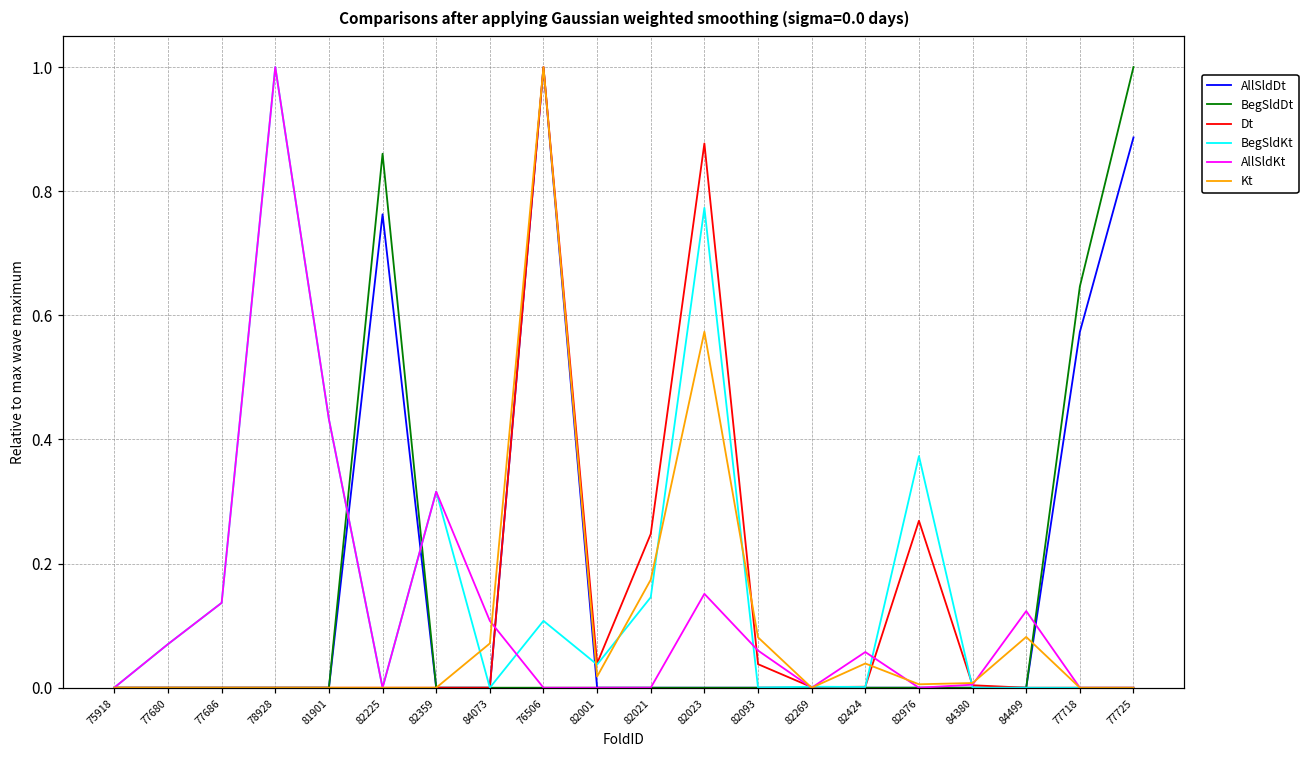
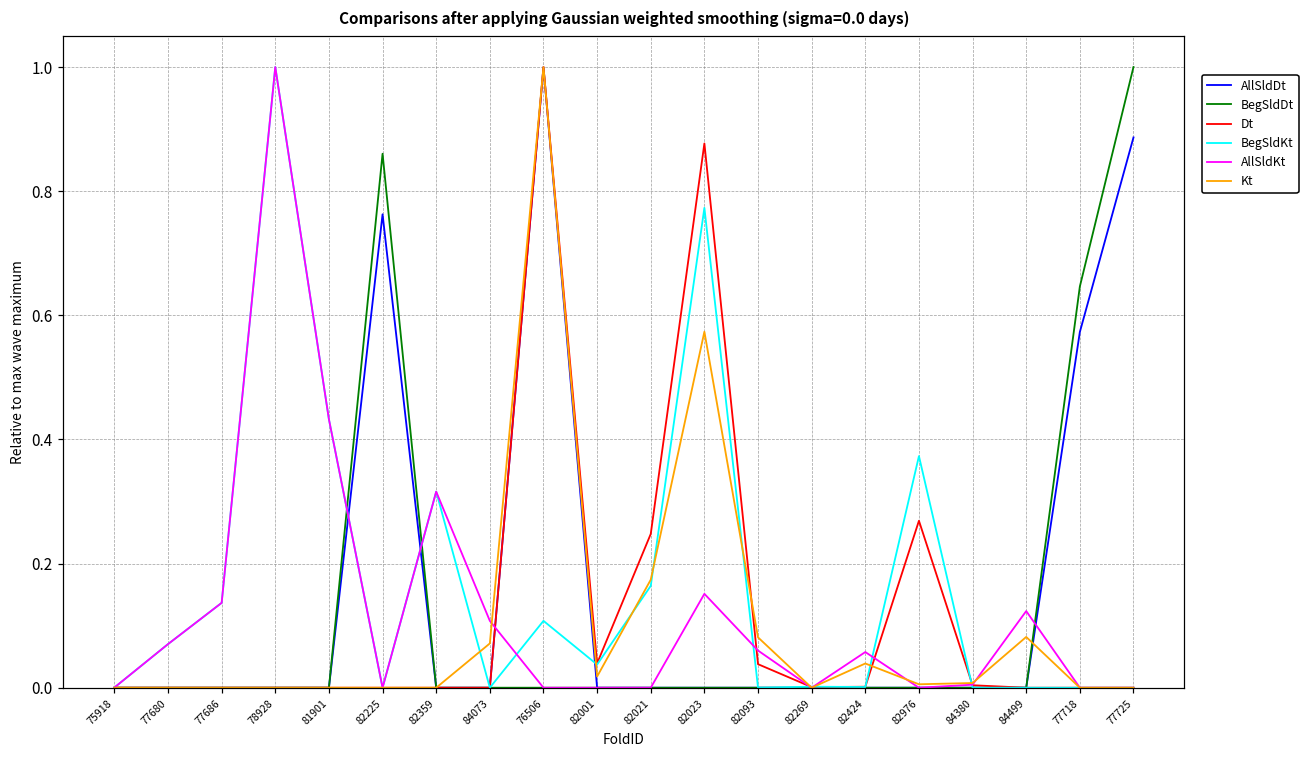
  {
    "AllSldDt": {
      "82225": 0.76,
      "77718": 0.57,
      "77725": 0.89
    },
    "BegSldDt": {
      "82225": 0.86,
      "77718": 0.65,
      "77725": 1.00
    },
    "Dt": {
      "82021": 0.25,
      "82023": 0.88,
      "82093": 0.04,
      "82976": 0.27
    },
    "BegSldKt": {
      "76506": 0.11,
-     "82021": 0.15,
+     "82021": 0.16,
      "82023": 0.77,
      "82976": 0.37
    },
    "AllSldKt": {
      "84073": 0.11,
      "82023": 0.15,
      "82093": 0.06,
      "82424": 0.06,
      "84499": 0.12
    },
    "Kt": {
      "84073": 0.07,
      "82001": 0.02,
      "82021": 0.17,
      "82023": 0.57,
      "82093": 0.08,
      "82424": 0.04,
      "82976": 0.01,
      "84499": 0.08
    }
  }
